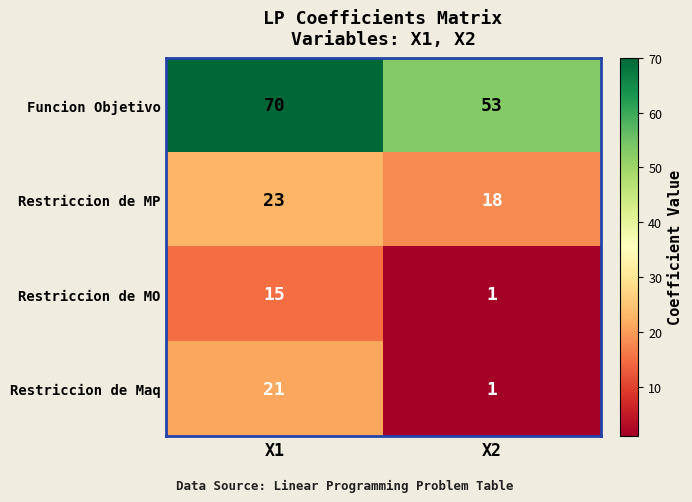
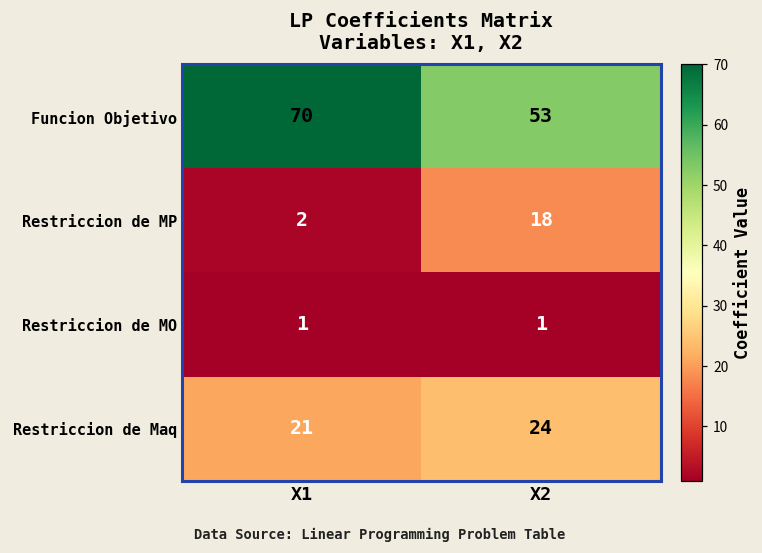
  {
    "Funcion Objetivo": {
      "X1": 70,
      "X2": 53
    },
    "Restriccion de MP": {
-     "X1": 23,
+     "X1": 2,
      "X2": 18
    },
    "Restriccion de MO": {
-     "X1": 15,
+     "X1": 1,
      "X2": 1
    },
    "Restriccion de Maq": {
      "X1": 21,
-     "X2": 1
+     "X2": 24
    }
  }
